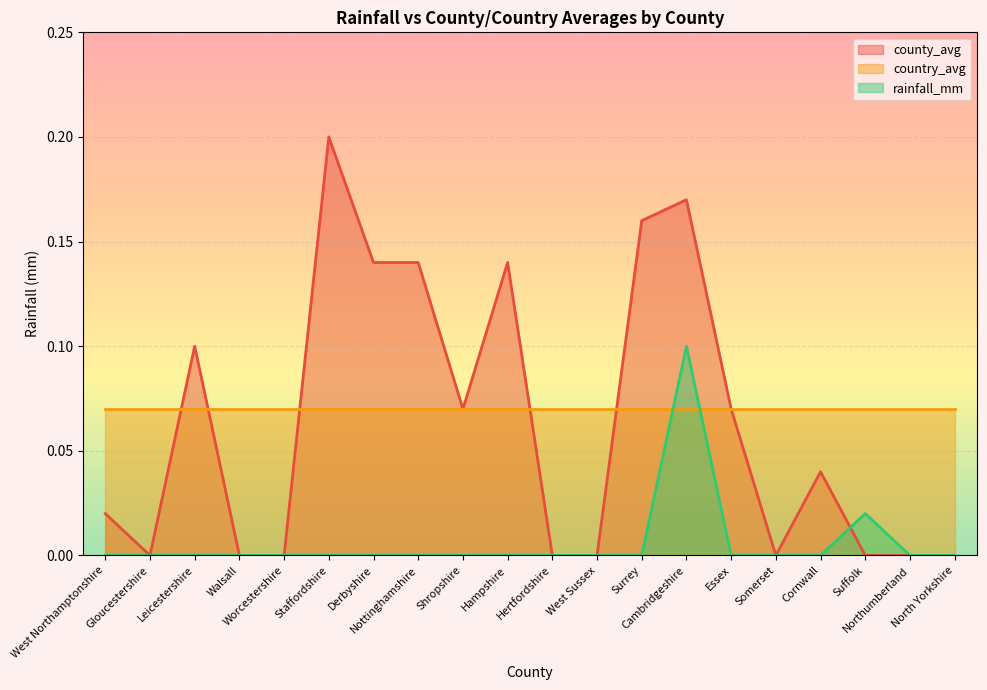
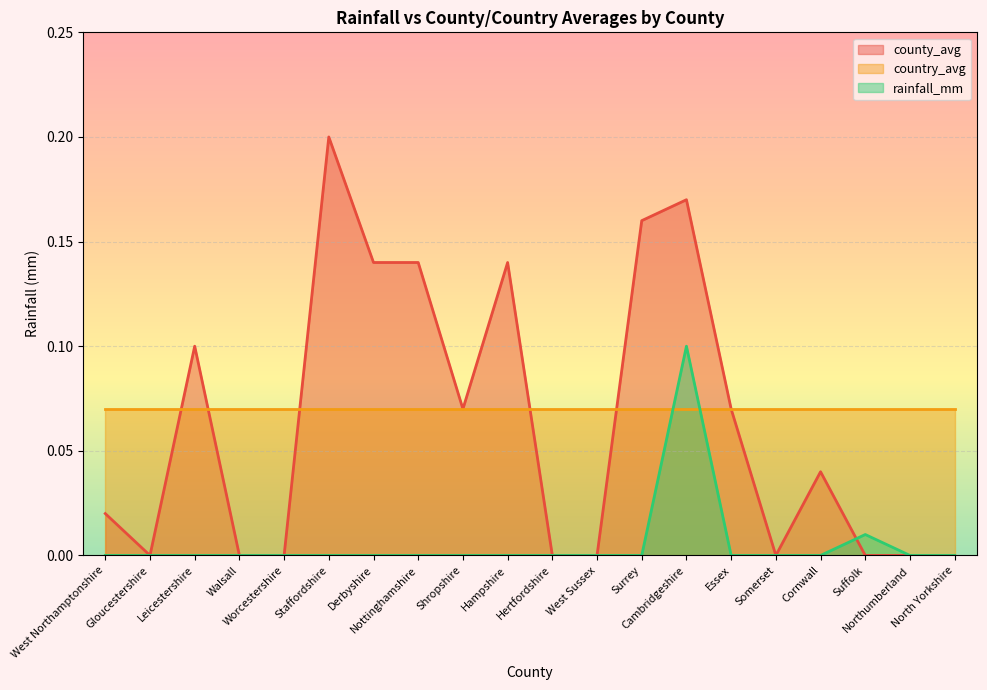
  {
    "county_avg": {
      "West Northamptonshire": 0.02,
      "Leicestershire": 0.10,
      "Staffordshire": 0.20,
      "Derbyshire": 0.14,
      "Nottinghamshire": 0.14,
      "Hampshire": 0.14,
      "Surrey": 0.16,
      "Cambridgeshire": 0.17,
      "Cornwall": 0.04,
      "Suffolk": 0.00
    },
    "country_avg": {
      "West Northamptonshire": 0.07,
      "Gloucestershire": 0.07,
      "Leicestershire": 0.07,
      "Walsall": 0.07,
      "Worcestershire": 0.07,
      "Staffordshire": 0.07,
      "Derbyshire": 0.07,
      "Nottinghamshire": 0.07,
      "Hampshire": 0.07,
      "Hertfordshire": 0.07,
      "West Sussex": 0.07,
      "Surrey": 0.07,
      "Cambridgeshire": 0.07,
      "Somerset": 0.07,
      "Cornwall": 0.07,
      "Suffolk": 0.07,
      "Northumberland": 0.07,
      "North Yorkshire": 0.07
    },
    "rainfall_mm": {
      "West Northamptonshire": 0.00,
      "Leicestershire": 0.00,
      "Staffordshire": 0.00,
      "Derbyshire": 0.00,
      "Nottinghamshire": 0.00,
      "Shropshire": 0.00,
      "Hampshire": 0.00,
      "Surrey": 0.00,
      "Cambridgeshire": 0.10,
      "Essex": 0.00,
      "Cornwall": 0.00,
-     "Suffolk": 0.02
+     "Suffolk": 0.01
    }
  }
